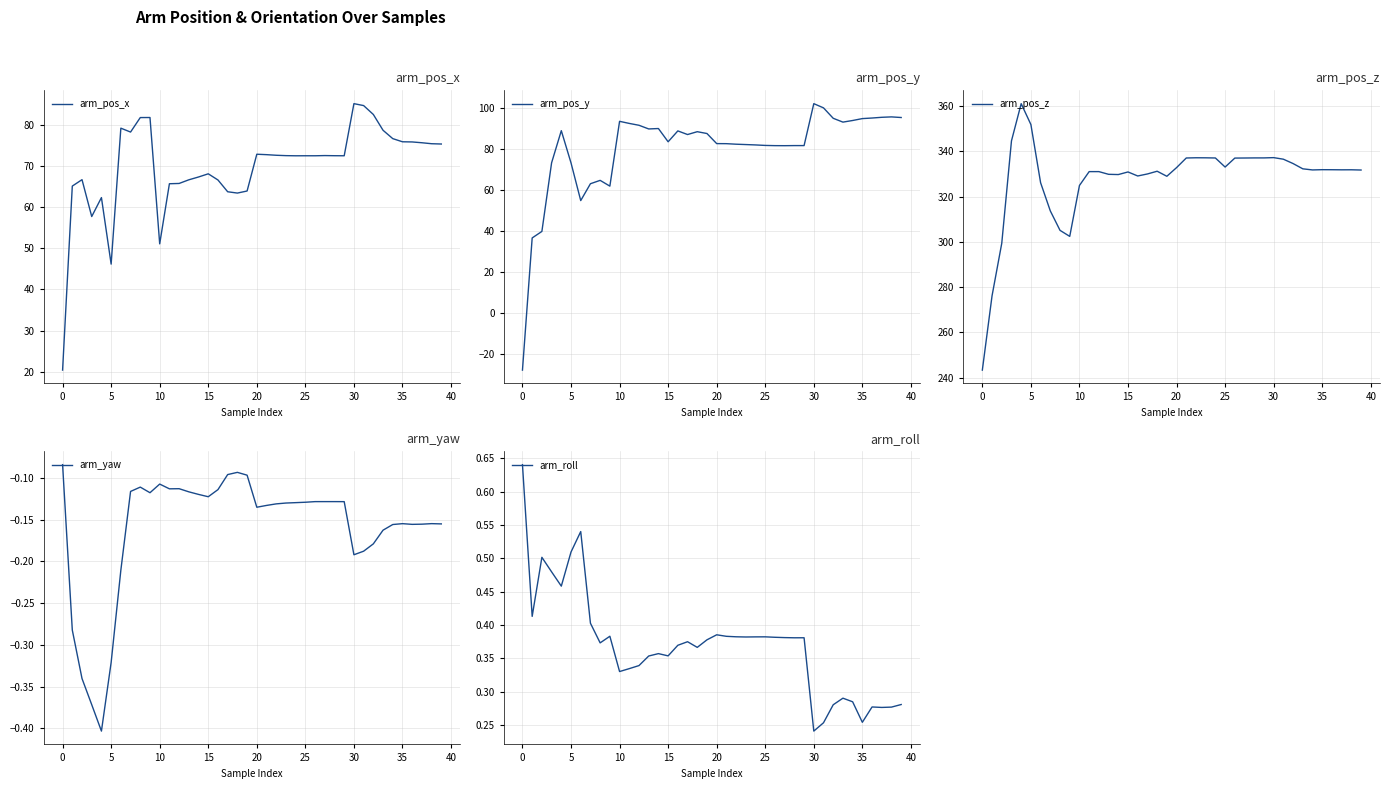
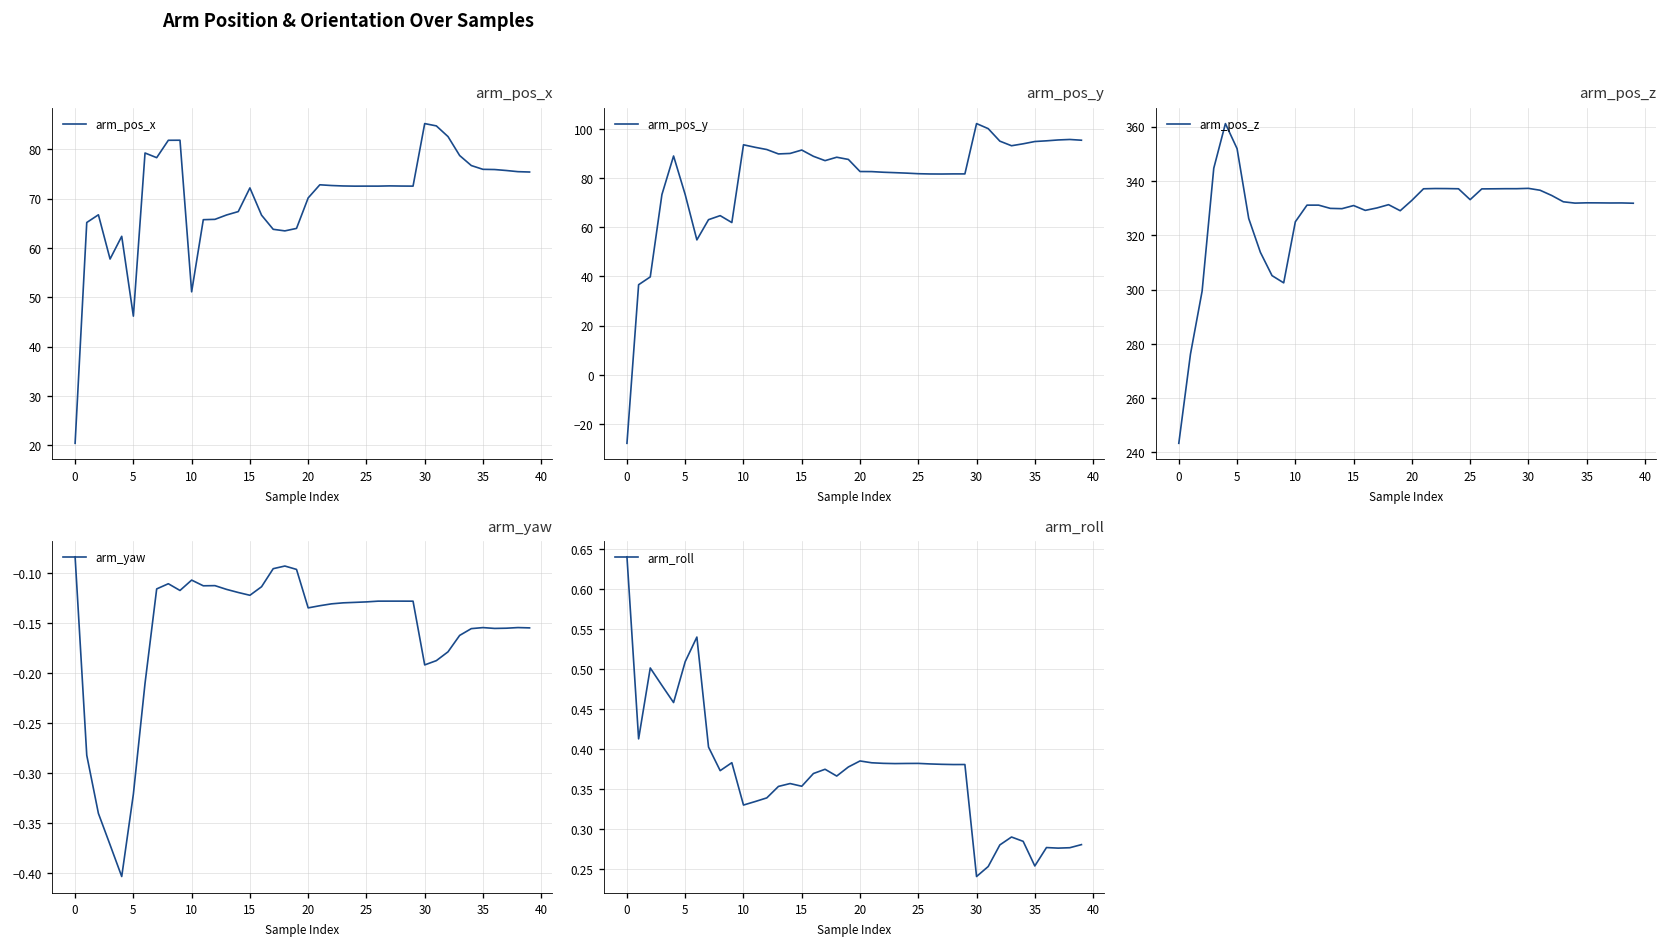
  {
    "arm_pos_x": {
      "0": 20,
      "5": 46,
      "10": 51,
-     "15": 68,
-     "20": 73,
+     "15": 72,
+     "20": 70,
      "25": 73,
      "30": 85,
      "35": 76
    },
    "arm_pos_y": {
      "0": -28,
      "5": 73,
      "10": 94,
-     "15": 84,
+     "15": 91,
      "20": 83,
      "25": 82,
      "30": 102,
      "35": 95
    },
    "arm_pos_z": {
      "0": 243,
      "5": 352,
      "10": 325,
      "15": 331,
      "20": 333,
      "25": 333,
      "30": 337,
      "35": 332
    },
    "arm_yaw": {
      "0": -0.08,
      "5": -0.32,
      "10": -0.11,
      "15": -0.12,
      "20": -0.14,
      "25": -0.13,
      "30": -0.19,
      "35": -0.15
    },
    "arm_roll": {
      "0": 0.64,
      "5": 0.51,
      "10": 0.33,
      "15": 0.35,
      "20": 0.39,
      "25": 0.38,
      "30": 0.24,
      "35": 0.25
    }
  }
